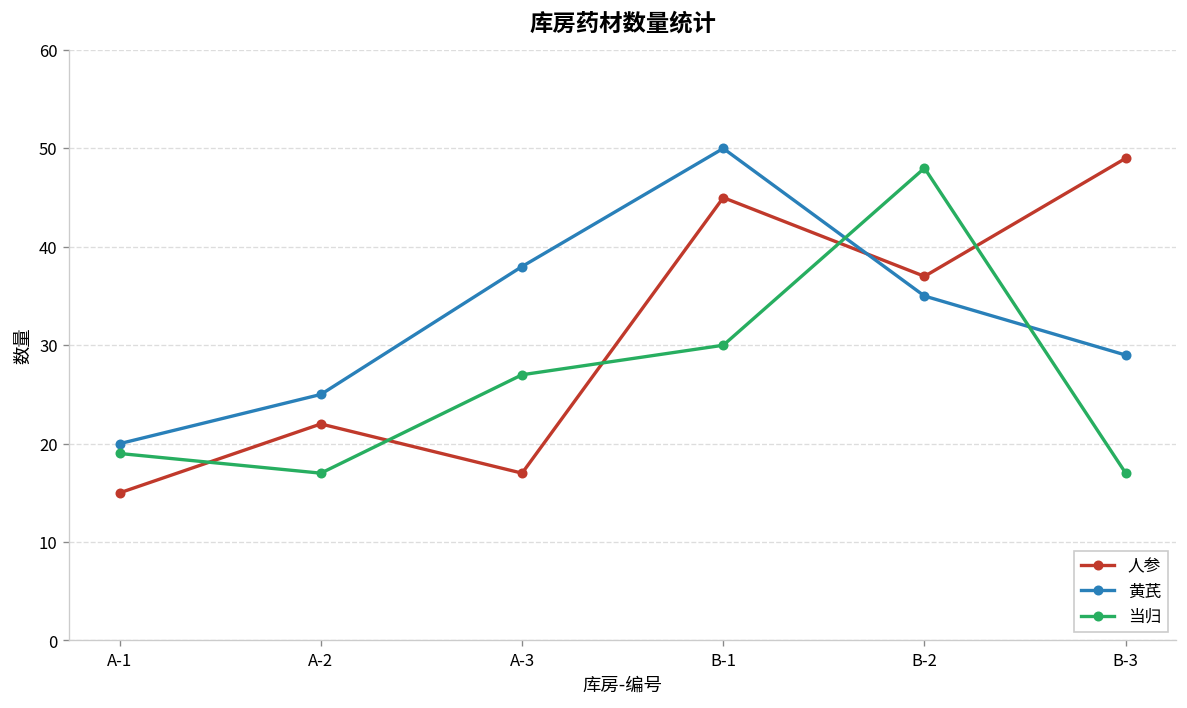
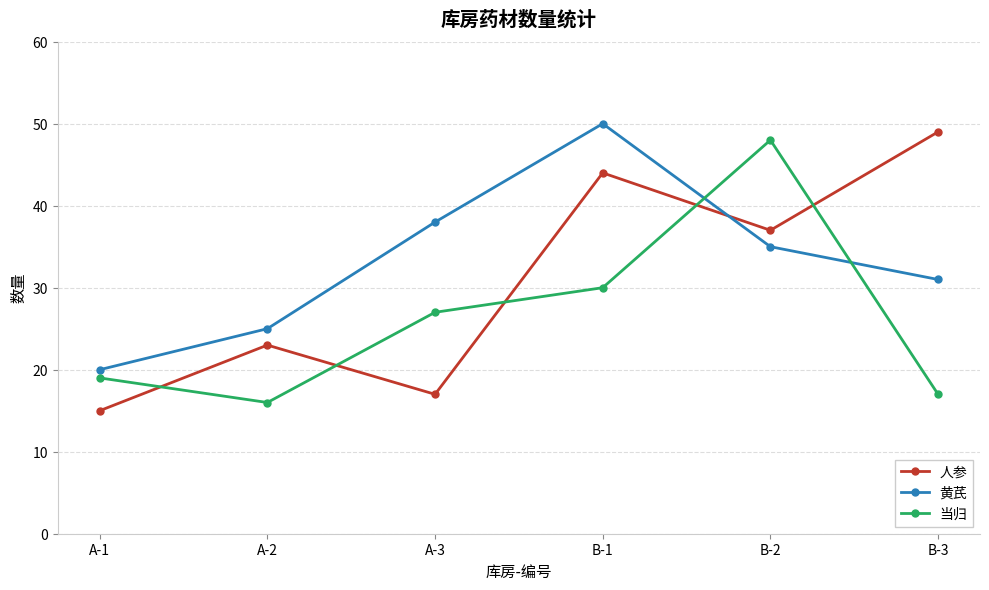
  {
    "人参": {
      "A-1": 15,
-     "A-2": 22,
+     "A-2": 23,
      "A-3": 17,
-     "B-1": 45,
+     "B-1": 44,
      "B-2": 37,
      "B-3": 49
    },
    "黄芪": {
      "A-1": 20,
      "A-2": 25,
      "A-3": 38,
      "B-1": 50,
      "B-2": 35,
-     "B-3": 29
+     "B-3": 31
    },
    "当归": {
      "A-1": 19,
-     "A-2": 17,
+     "A-2": 16,
      "A-3": 27,
      "B-1": 30,
      "B-2": 48,
      "B-3": 17
    }
  }
